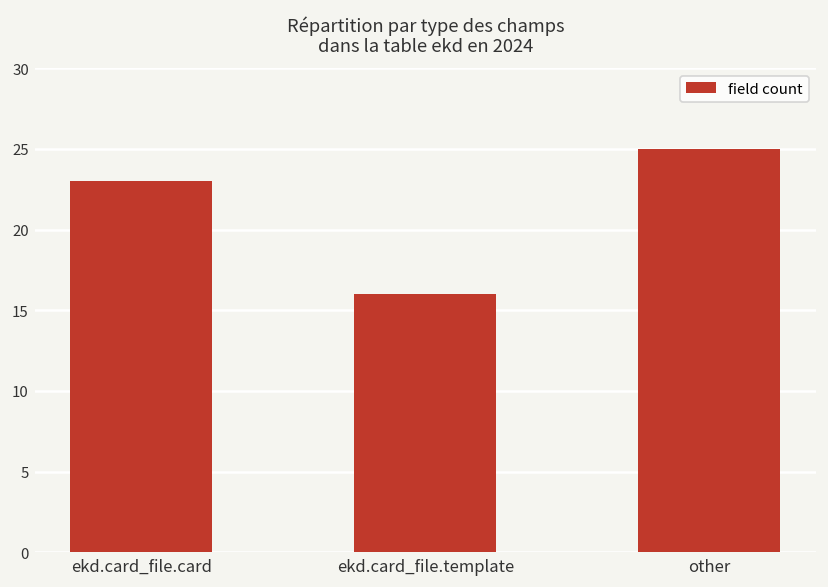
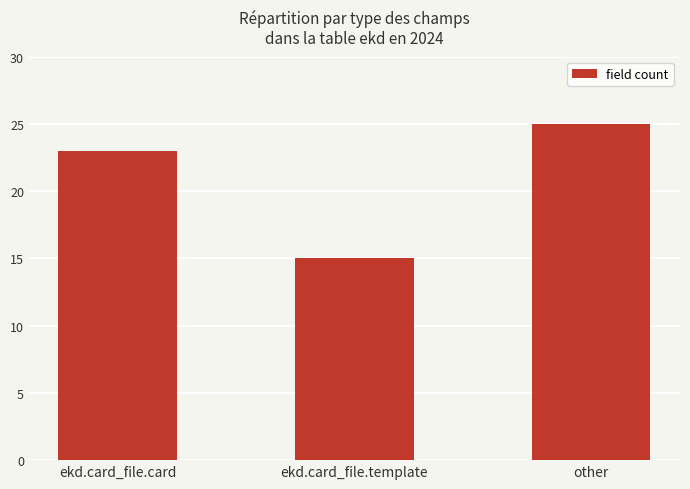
  {
    "ekd.card_file.card": 23,
-   "ekd.card_file.template": 16,
+   "ekd.card_file.template": 15,
    "other": 25
  }
